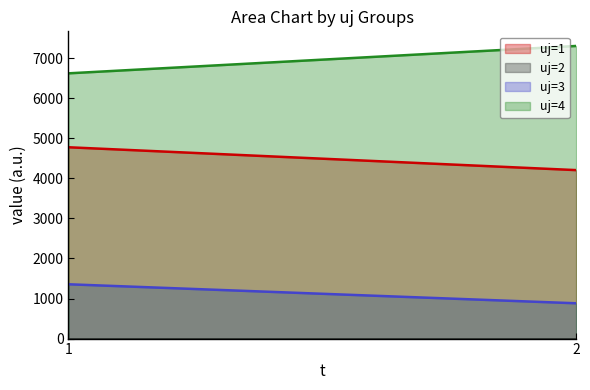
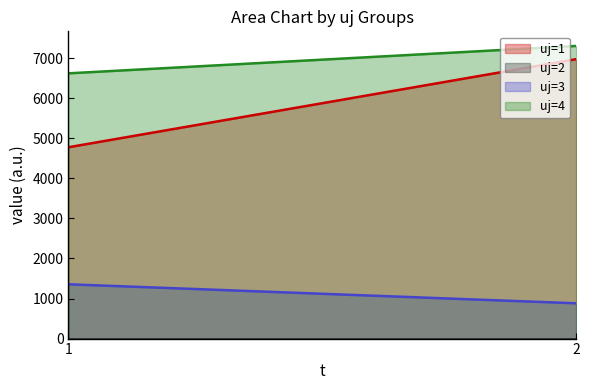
  {
    "uj=1": {
      "1": 4800,
-     "2": 4200
+     "2": 7000
    },
    "uj=3": {
      "1": 1400,
      "2": 900
    }
  }
